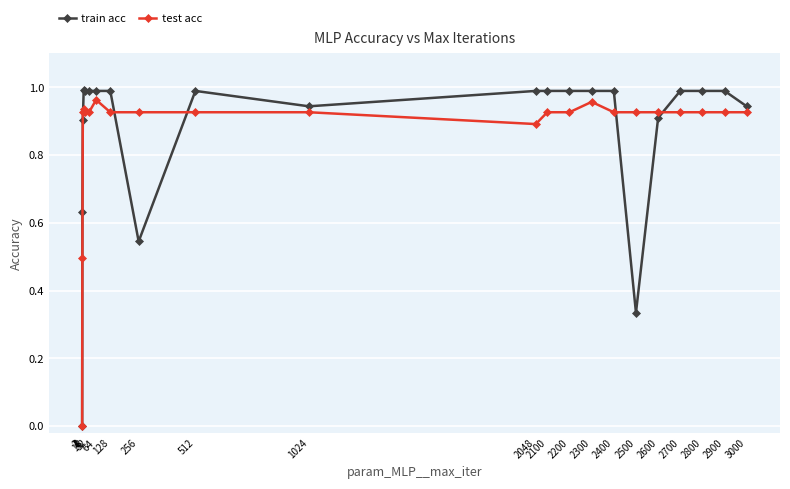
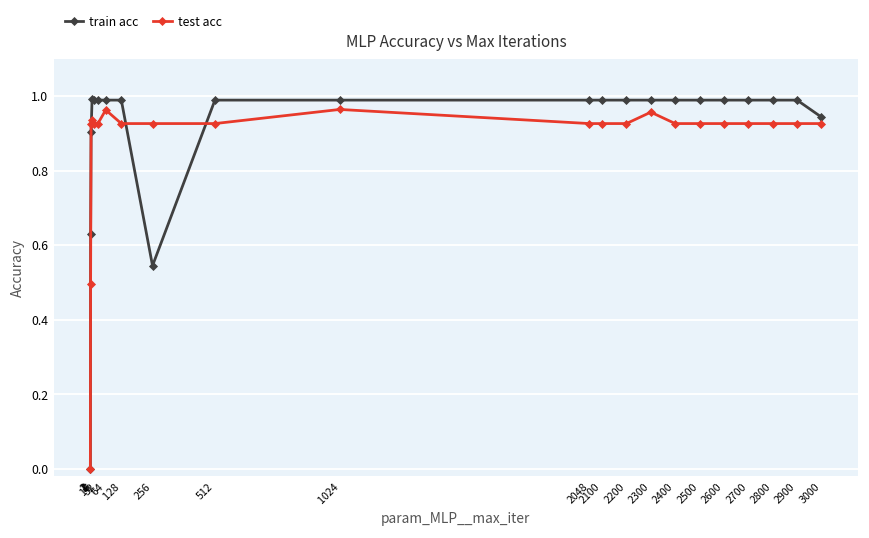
  {
    "train acc": {
      "2": 0.63,
      "4": 0.90,
      "8": 0.99,
      "16": 0.99,
      "32": 0.99,
      "64": 0.99,
      "128": 0.99,
      "256": 0.55,
      "512": 0.99,
-     "1024": 0.94,
+     "1024": 0.99,
      "2048": 0.99,
      "2100": 0.99,
      "2200": 0.99,
      "2300": 0.99,
      "2400": 0.99,
-     "2500": 0.33,
-     "2600": 0.91,
+     "2500": 0.99,
+     "2600": 0.99,
      "2700": 0.99,
      "2800": 0.99,
      "2900": 0.99,
      "3000": 0.94
    },
    "test acc": {
      "2": 0.50,
      "4": 0.93,
      "8": 0.94,
      "16": 0.93,
      "32": 0.93,
      "64": 0.96,
      "128": 0.93,
      "256": 0.93,
      "512": 0.93,
-     "1024": 0.93,
-     "2048": 0.89,
+     "1024": 0.96,
+     "2048": 0.93,
      "2100": 0.93,
      "2200": 0.93,
      "2300": 0.96,
      "2400": 0.93,
      "2500": 0.93,
      "2600": 0.93,
      "2700": 0.93,
      "2800": 0.93,
      "2900": 0.93,
      "3000": 0.93
    }
  }
